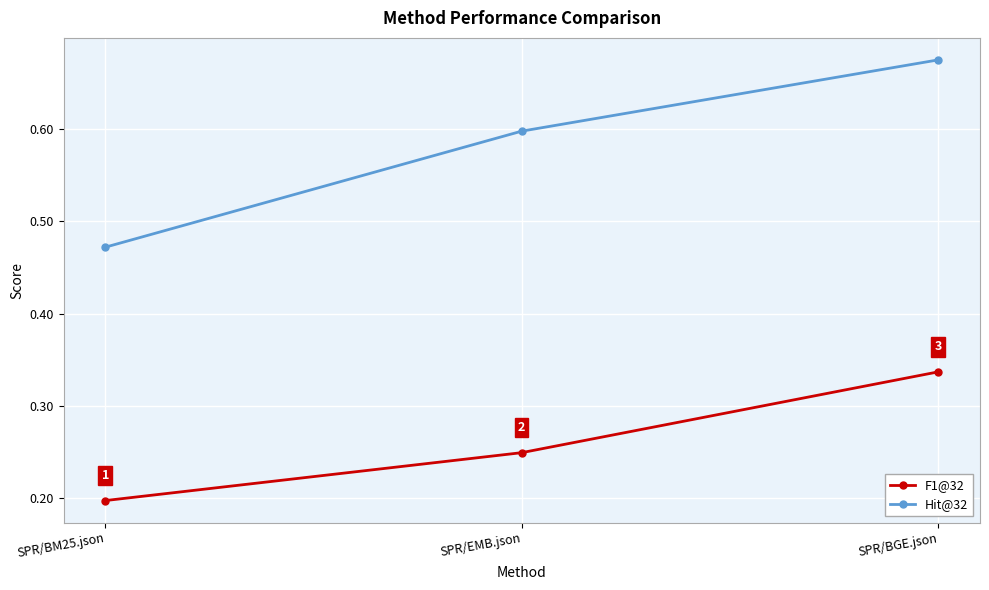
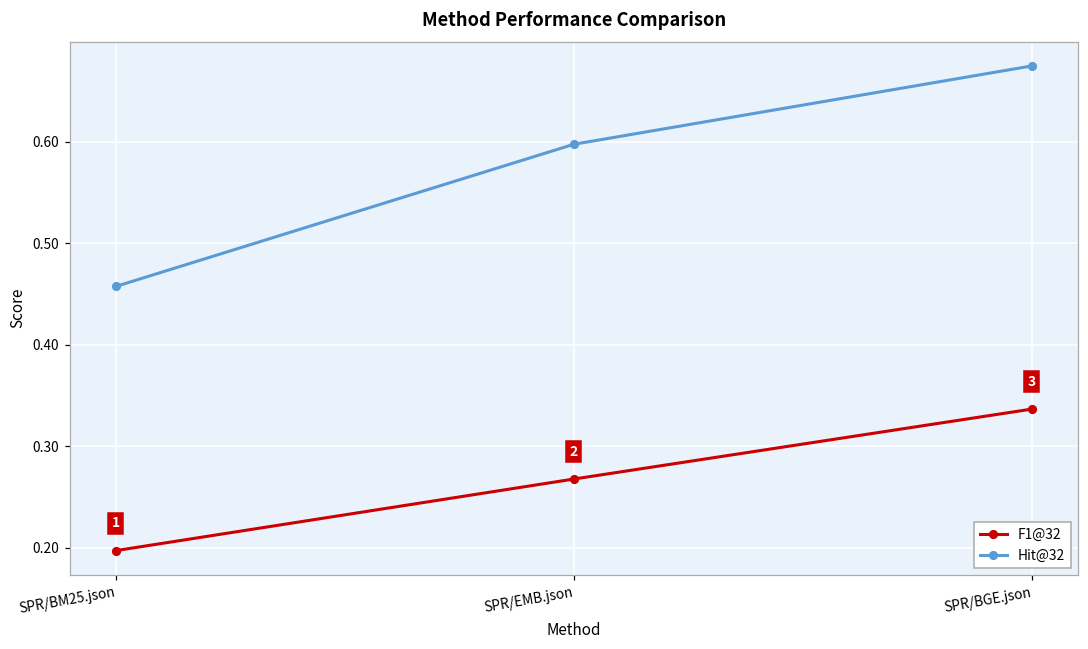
  {
    "F1@32": {
-     "SPR/EMB.json": 0.25
+     "SPR/EMB.json": 0.27
    },
    "Hit@32": {
-     "SPR/BM25.json": 0.47,
+     "SPR/BM25.json": 0.46,
      "SPR/EMB.json": 0.60,
      "SPR/BGE.json": 0.67
    }
  }
